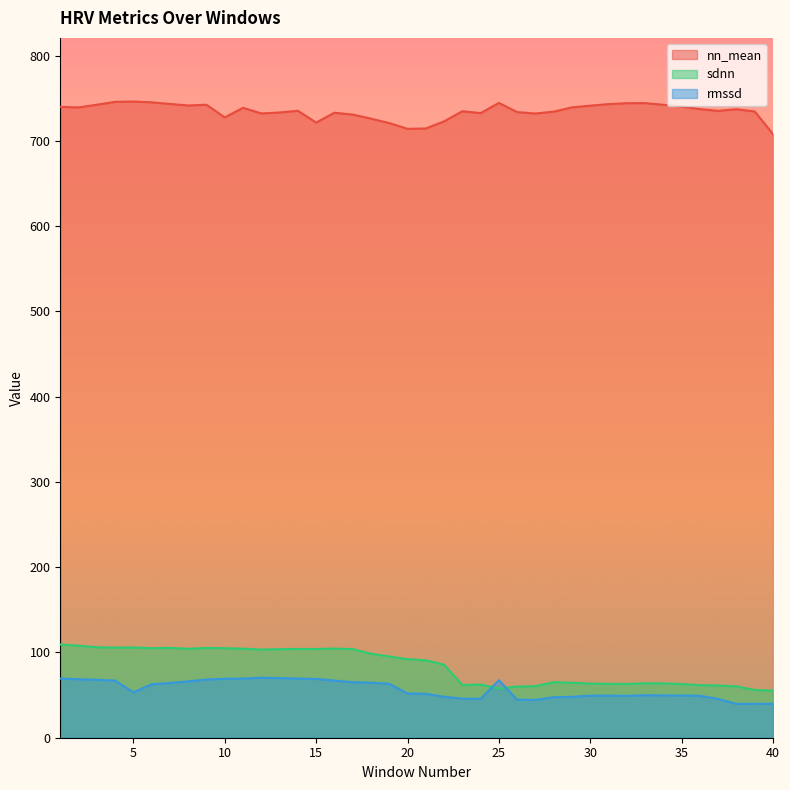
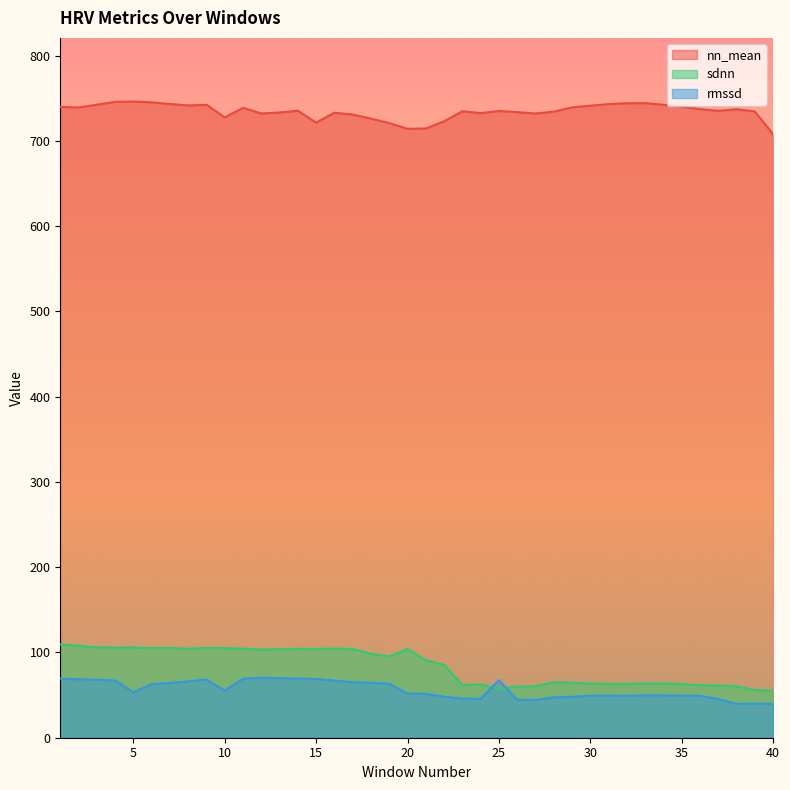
  {
    "nn_mean": {
      "5": 750,
      "10": 730,
      "15": 720,
      "20": 710,
-     "25": 745,
+     "25": 735,
      "30": 740,
      "35": 740,
      "40": 710
    },
    "sdnn": {
      "5": 110,
      "10": 110,
      "15": 100,
-     "20": 90,
+     "20": 100,
      "25": 60,
      "30": 60,
      "35": 60,
      "40": 60
    },
    "rmssd": {
      "5": 50,
-     "10": 70,
+     "10": 60,
      "15": 70,
      "20": 50,
      "25": 70,
      "30": 50,
      "35": 50,
      "40": 40
    }
  }
